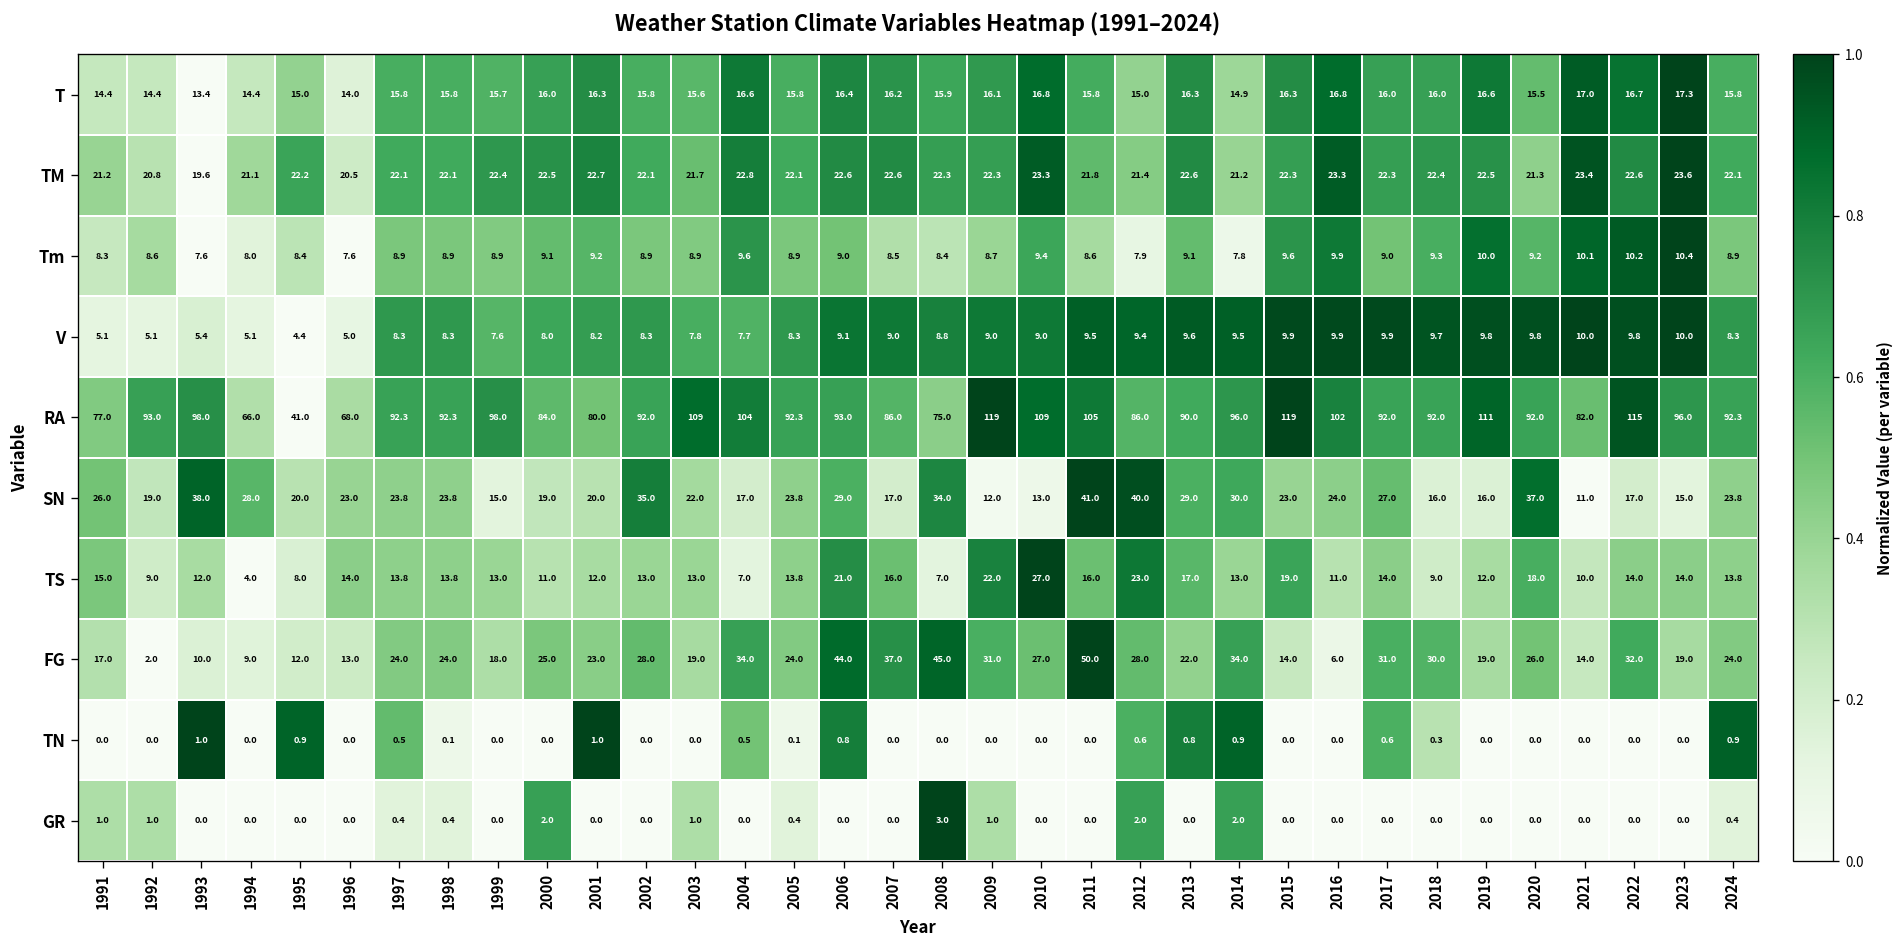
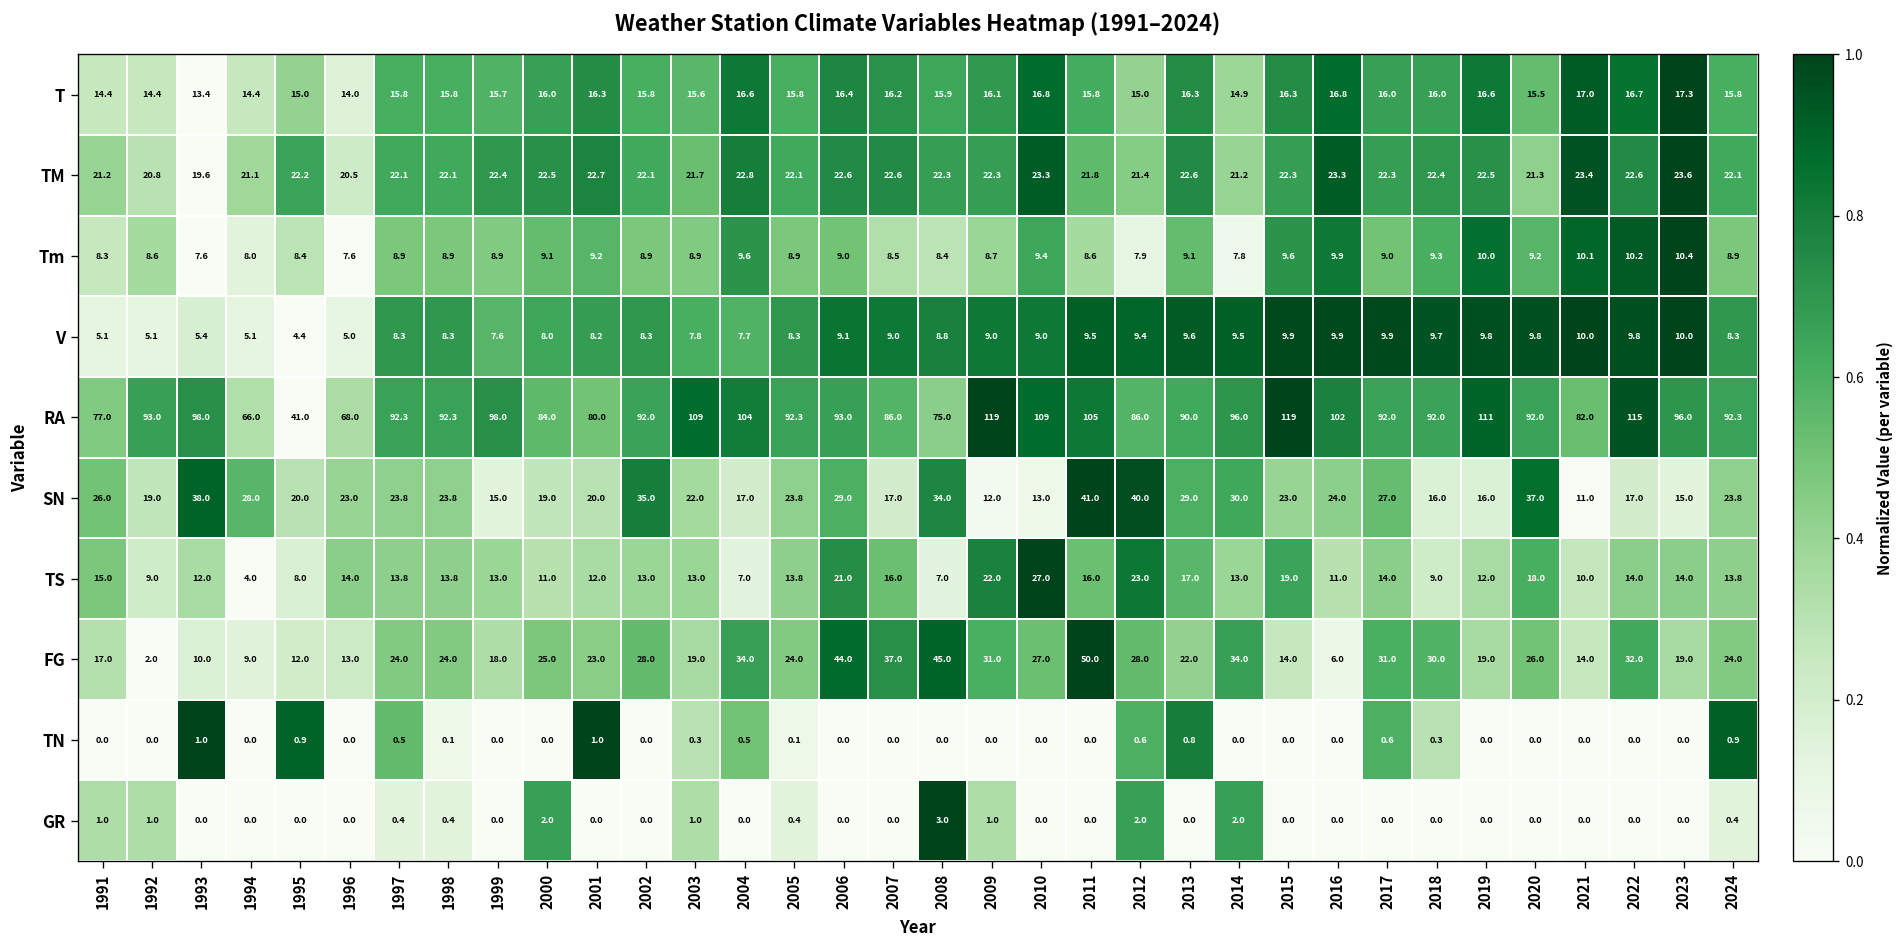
  {
    "TN": {
      "1991": 0.0,
      "1992": 0.0,
      "1993": 1.0,
      "1994": 0.0,
      "1995": 0.9,
      "1996": 0.0,
      "1997": 0.5,
      "1998": 0.1,
      "1999": 0.0,
      "2000": 0.0,
      "2001": 1.0,
      "2002": 0.0,
-     "2003": 0.0,
+     "2003": 0.3,
      "2004": 0.5,
      "2005": 0.1,
-     "2006": 0.8,
+     "2006": 0.0,
      "2007": 0.0,
      "2008": 0.0,
      "2009": 0.0,
      "2010": 0.0,
      "2011": 0.0,
      "2012": 0.6,
      "2013": 0.8,
-     "2014": 0.9,
+     "2014": 0.0,
      "2015": 0.0,
      "2016": 0.0,
      "2017": 0.6,
      "2018": 0.3,
      "2019": 0.0,
      "2020": 0.0,
      "2021": 0.0,
      "2022": 0.0,
      "2023": 0.0,
      "2024": 0.9
    }
  }
